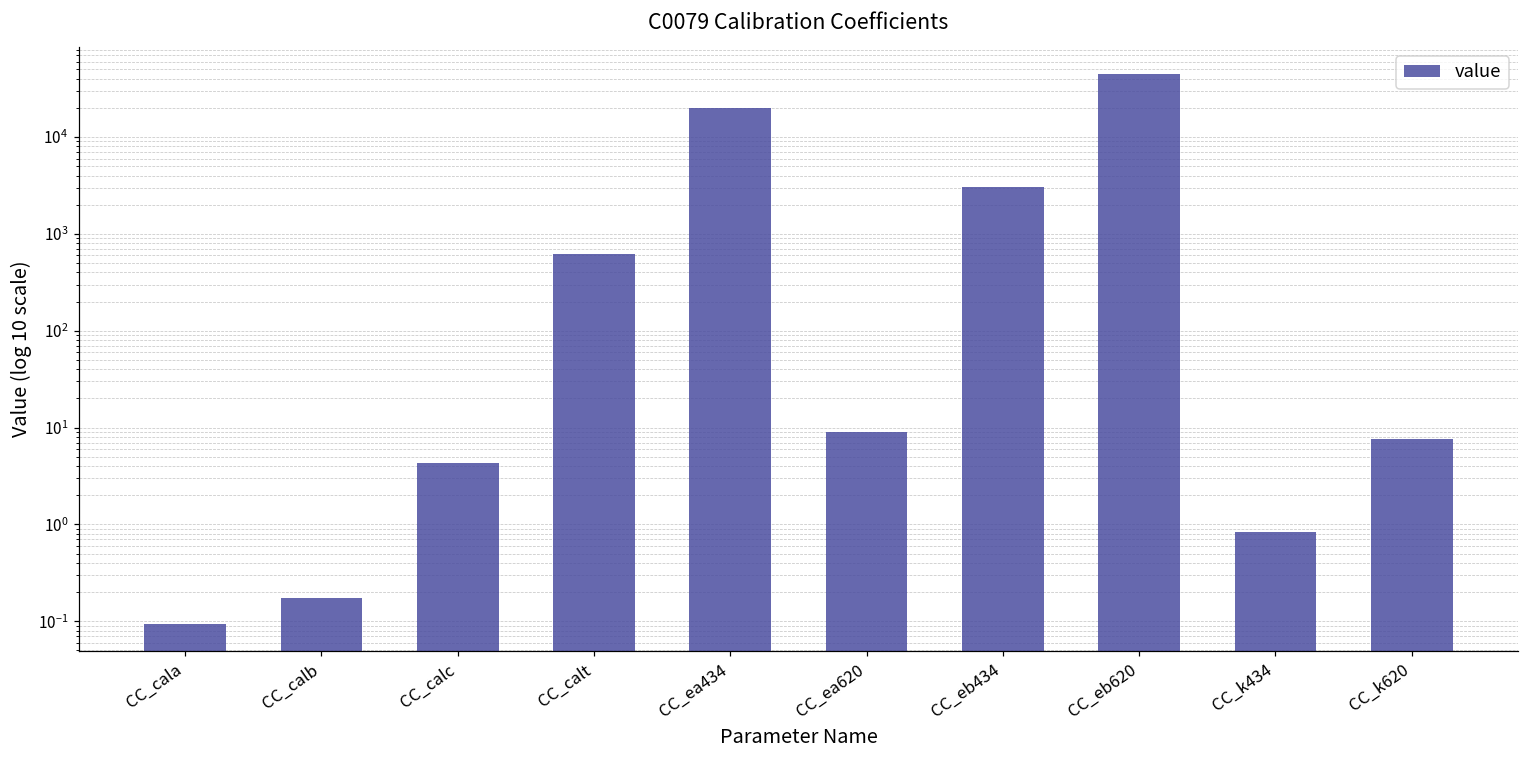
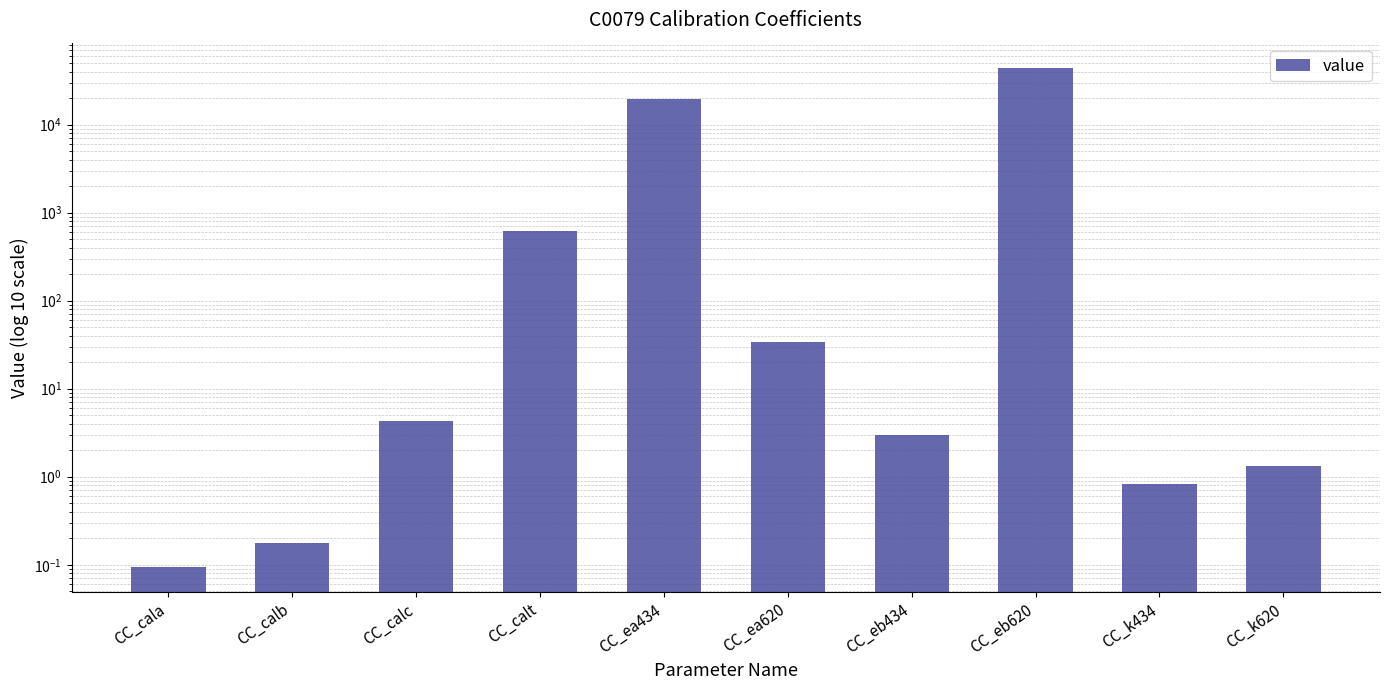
  {
    "CC_cala": 0.1,
    "CC_calb": 0.18,
    "CC_calc": 4,
    "CC_calt": 600,
    "CC_ea434": 20000,
-   "CC_ea620": 9,
-   "CC_eb434": 3100,
+   "CC_ea620": 34,
+   "CC_eb434": 3,
    "CC_eb620": 40000,
    "CC_k434": 0.8,
-   "CC_k620": 8
+   "CC_k620": 1.3
  }
